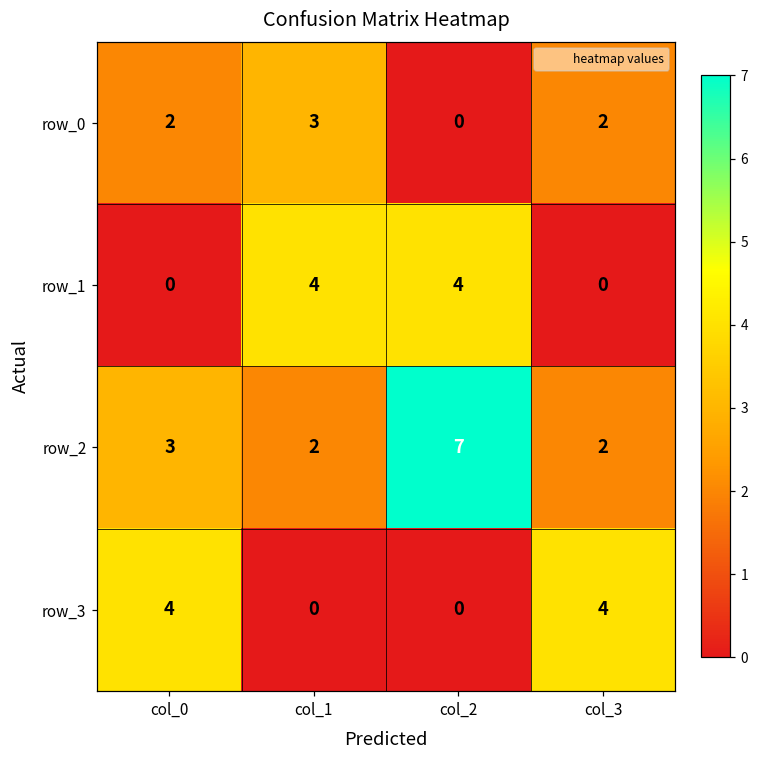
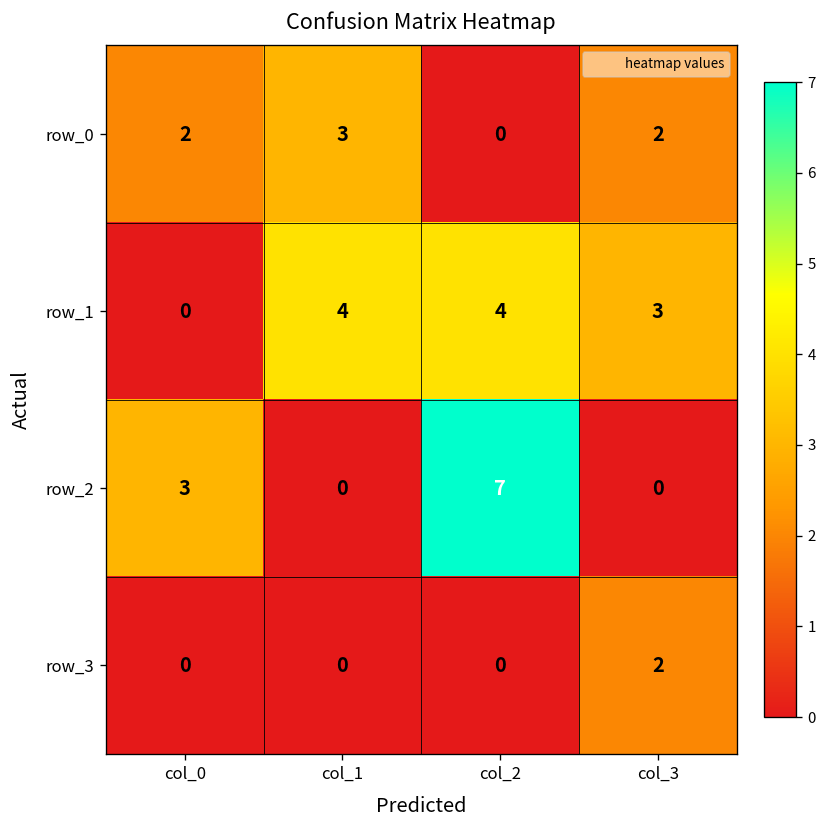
  {
    "row_0": {
      "col_0": 2,
      "col_1": 3,
      "col_2": 0,
      "col_3": 2
    },
    "row_1": {
      "col_0": 0,
      "col_1": 4,
      "col_2": 4,
-     "col_3": 0
+     "col_3": 3
    },
    "row_2": {
      "col_0": 3,
-     "col_1": 2,
+     "col_1": 0,
      "col_2": 7,
-     "col_3": 2
+     "col_3": 0
    },
    "row_3": {
-     "col_0": 4,
+     "col_0": 0,
      "col_1": 0,
      "col_2": 0,
-     "col_3": 4
+     "col_3": 2
    }
  }
